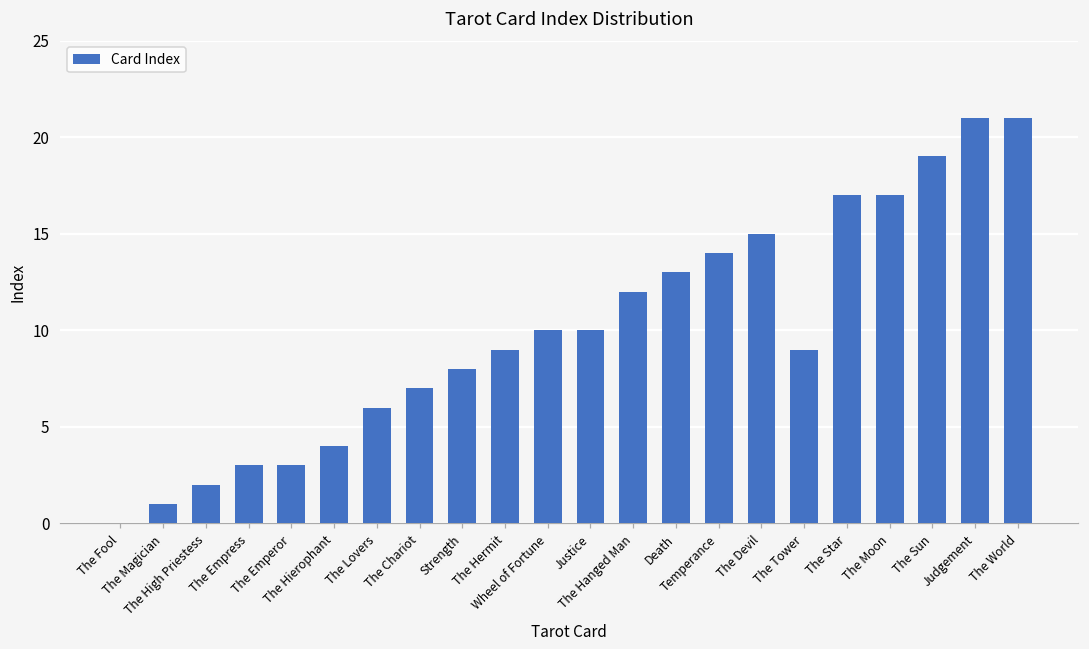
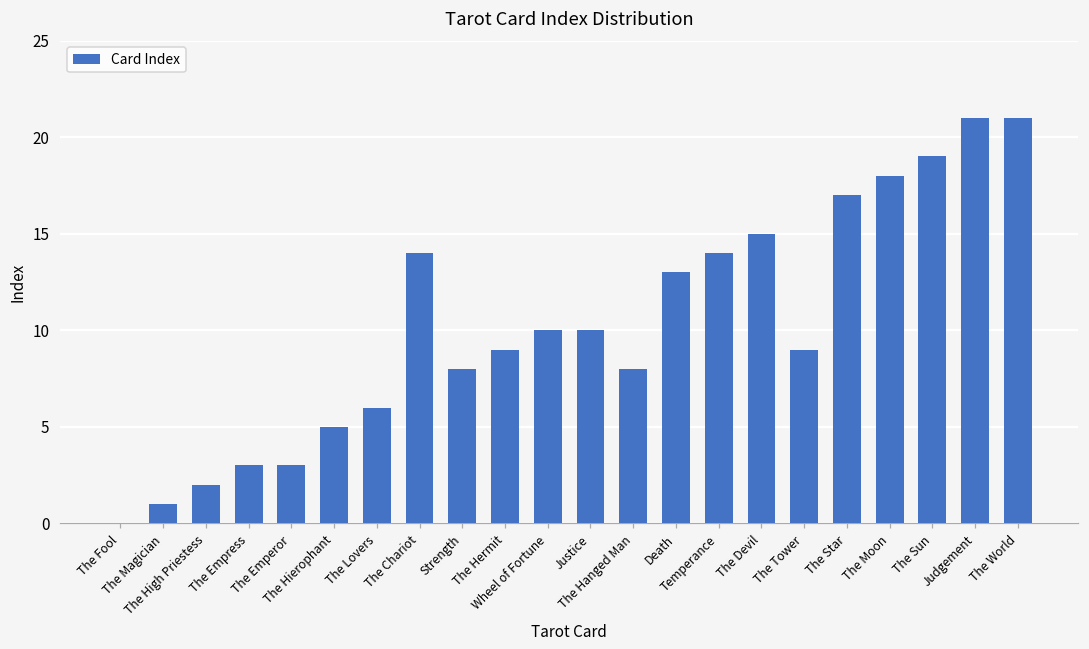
  {
    "The Fool": 0,
    "The Magician": 1,
    "The High Priestess": 2,
    "The Empress": 3,
    "The Emperor": 3,
-   "The Hierophant": 4,
+   "The Hierophant": 5,
    "The Lovers": 6,
-   "The Chariot": 7,
+   "The Chariot": 14,
    "Strength": 8,
    "The Hermit": 9,
    "Wheel of Fortune": 10,
    "Justice": 10,
-   "The Hanged Man": 12,
+   "The Hanged Man": 8,
    "Death": 13,
    "Temperance": 14,
    "The Devil": 15,
    "The Tower": 9,
    "The Star": 17,
-   "The Moon": 17,
+   "The Moon": 18,
    "The Sun": 19,
    "Judgement": 21,
    "The World": 21
  }
